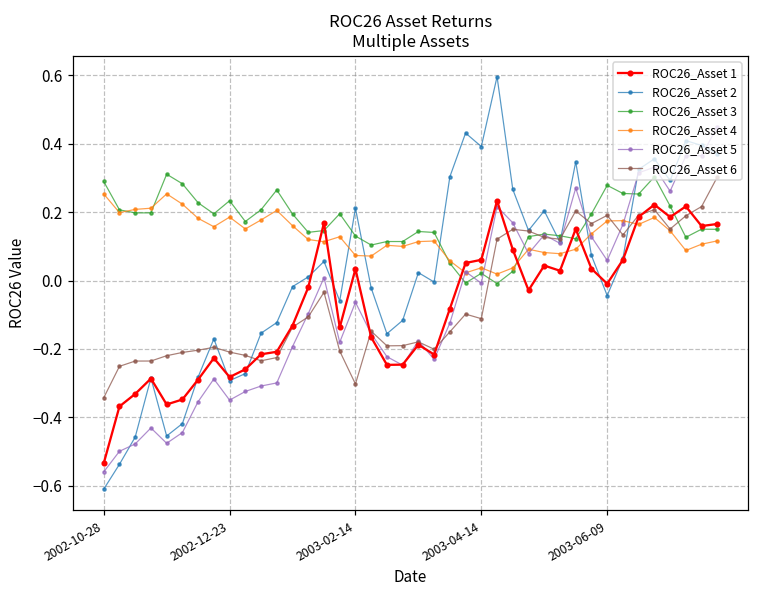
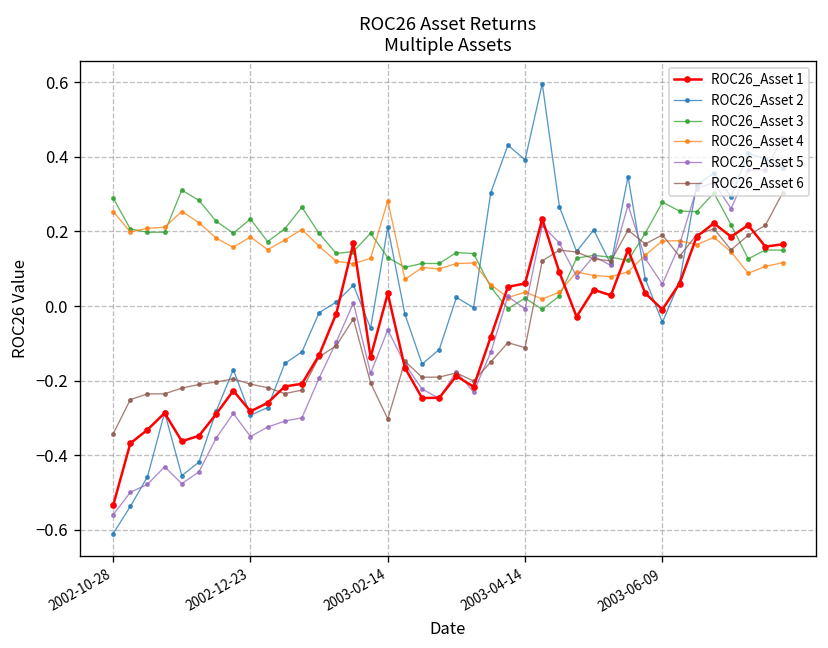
  {
    "ROC26_Asset 1": {
      "2002-10-28": -0.53,
      "2002-12-23": -0.28,
      "2003-02-14": 0.03,
      "2003-04-14": 0.06,
      "2003-06-09": -0.01
    },
    "ROC26_Asset 2": {
      "2002-10-28": -0.61,
      "2002-12-23": -0.29,
      "2003-02-14": 0.21,
      "2003-04-14": 0.39,
      "2003-06-09": -0.04
    },
    "ROC26_Asset 3": {
      "2002-10-28": 0.29,
      "2002-12-23": 0.23,
      "2003-02-14": 0.13,
      "2003-04-14": 0.02,
      "2003-06-09": 0.28
    },
    "ROC26_Asset 4": {
      "2002-10-28": 0.25,
      "2002-12-23": 0.19,
-     "2003-02-14": 0.07,
+     "2003-02-14": 0.28,
      "2003-04-14": 0.04,
      "2003-06-09": 0.17
    },
    "ROC26_Asset 5": {
      "2002-10-28": -0.56,
      "2002-12-23": -0.35,
      "2003-02-14": -0.06,
      "2003-04-14": -0.01,
      "2003-06-09": 0.06
    },
    "ROC26_Asset 6": {
      "2002-10-28": -0.34,
      "2002-12-23": -0.21,
      "2003-02-14": -0.30,
      "2003-04-14": -0.11,
      "2003-06-09": 0.19
    }
  }
